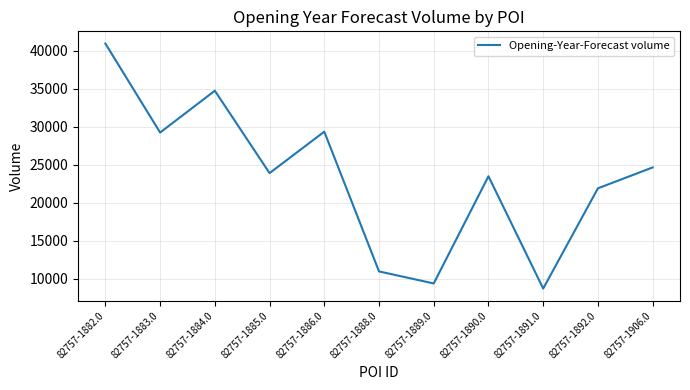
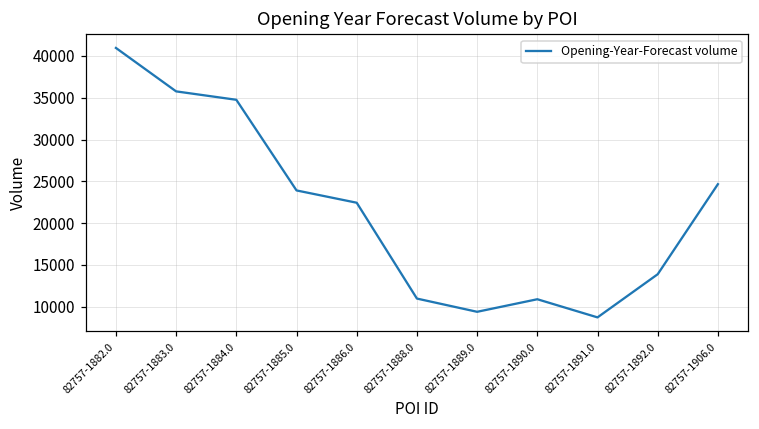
  {
    "82757-1882.0": 41000,
-   "82757-1883.0": 29000,
+   "82757-1883.0": 36000,
    "82757-1884.0": 35000,
    "82757-1885.0": 24000,
-   "82757-1886.0": 29000,
+   "82757-1886.0": 22000,
    "82757-1888.0": 11000,
    "82757-1889.0": 9000,
-   "82757-1890.0": 23000,
+   "82757-1890.0": 11000,
    "82757-1891.0": 9000,
-   "82757-1892.0": 22000,
+   "82757-1892.0": 14000,
    "82757-1906.0": 25000
  }
